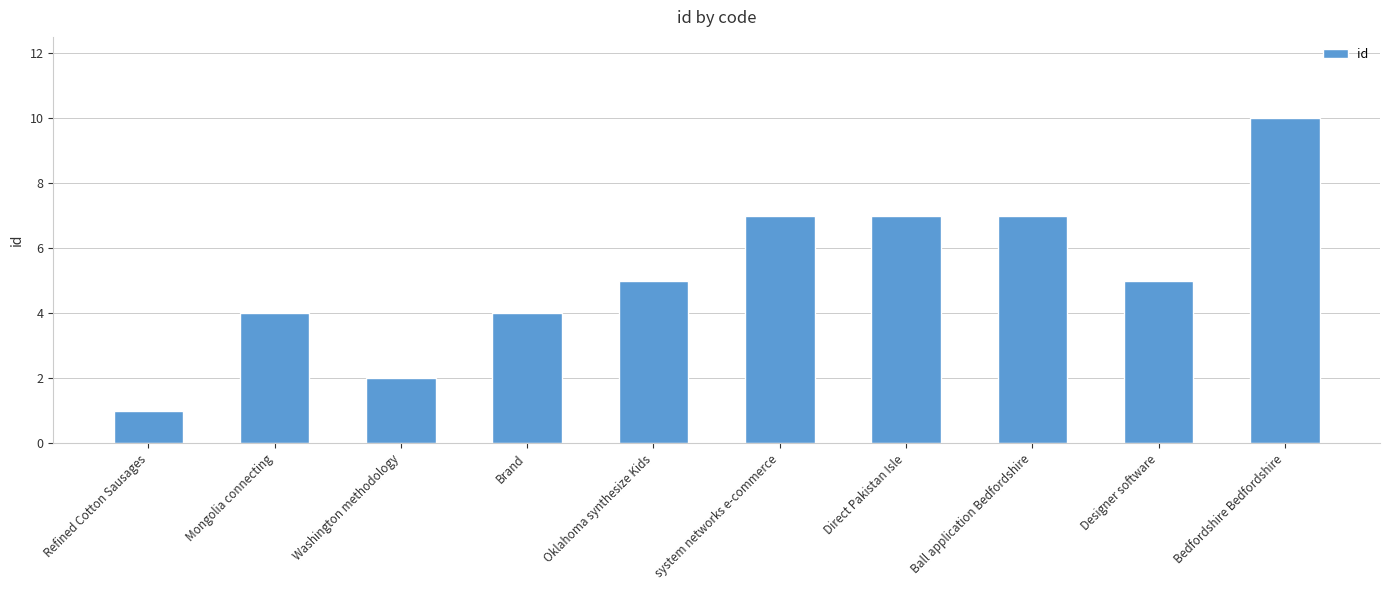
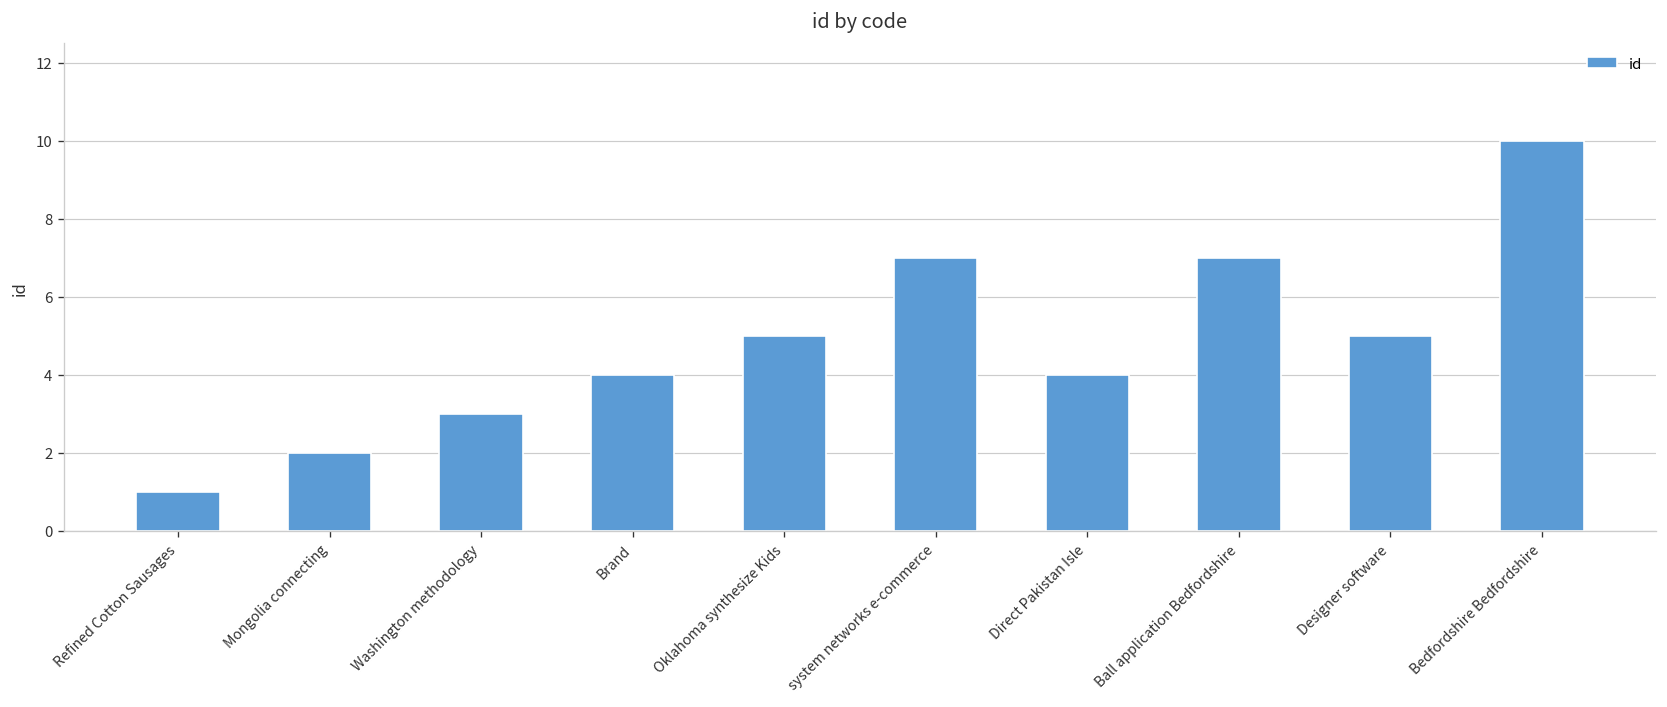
  {
    "Refined Cotton Sausages": 1,
-   "Mongolia connecting": 4,
-   "Washington methodology": 2,
+   "Mongolia connecting": 2,
+   "Washington methodology": 3,
    "Brand": 4,
    "Oklahoma synthesize Kids": 5,
    "system networks e-commerce": 7,
-   "Direct Pakistan Isle": 7,
+   "Direct Pakistan Isle": 4,
    "Ball application Bedfordshire": 7,
    "Designer software": 5,
    "Bedfordshire Bedfordshire": 10
  }
